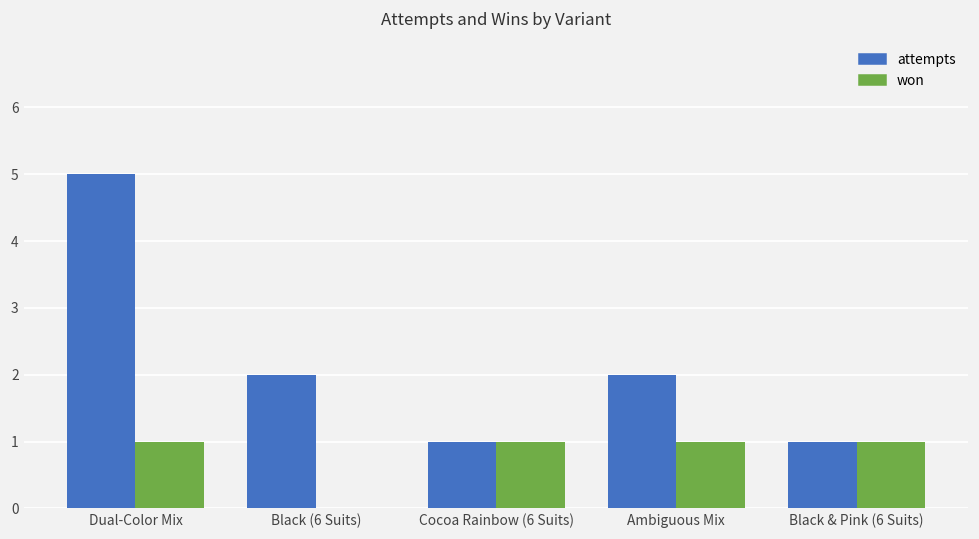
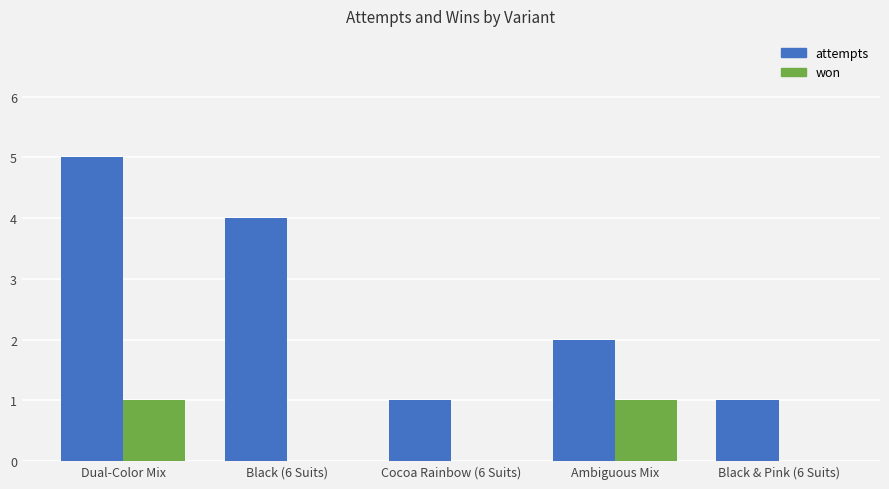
  {
    "attempts": {
      "Dual-Color Mix": 5,
-     "Black (6 Suits)": 2,
+     "Black (6 Suits)": 4,
      "Cocoa Rainbow (6 Suits)": 1,
      "Ambiguous Mix": 2,
      "Black & Pink (6 Suits)": 1
    },
    "won": {
      "Dual-Color Mix": 1,
      "Black (6 Suits)": 0,
-     "Cocoa Rainbow (6 Suits)": 1,
+     "Cocoa Rainbow (6 Suits)": 0,
      "Ambiguous Mix": 1,
-     "Black & Pink (6 Suits)": 1
+     "Black & Pink (6 Suits)": 0
    }
  }
